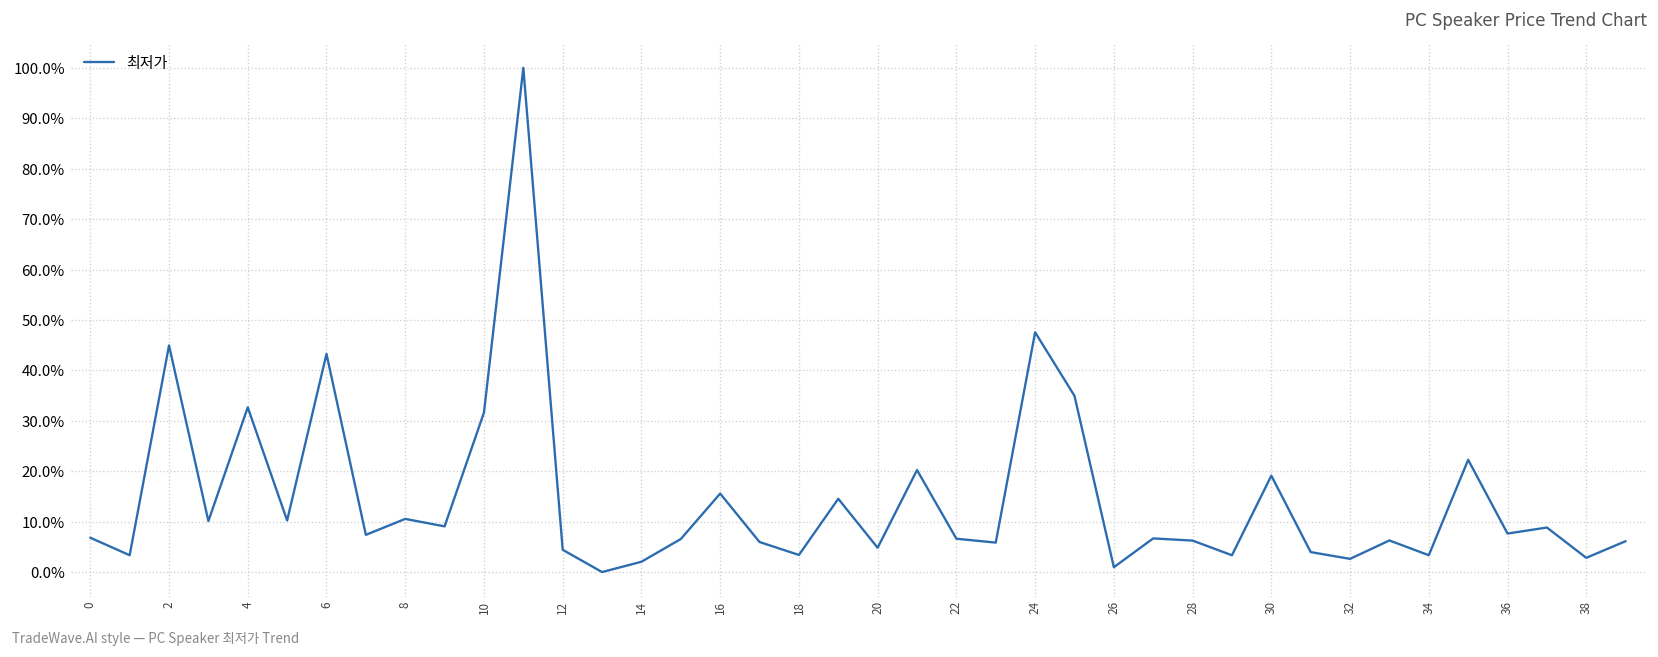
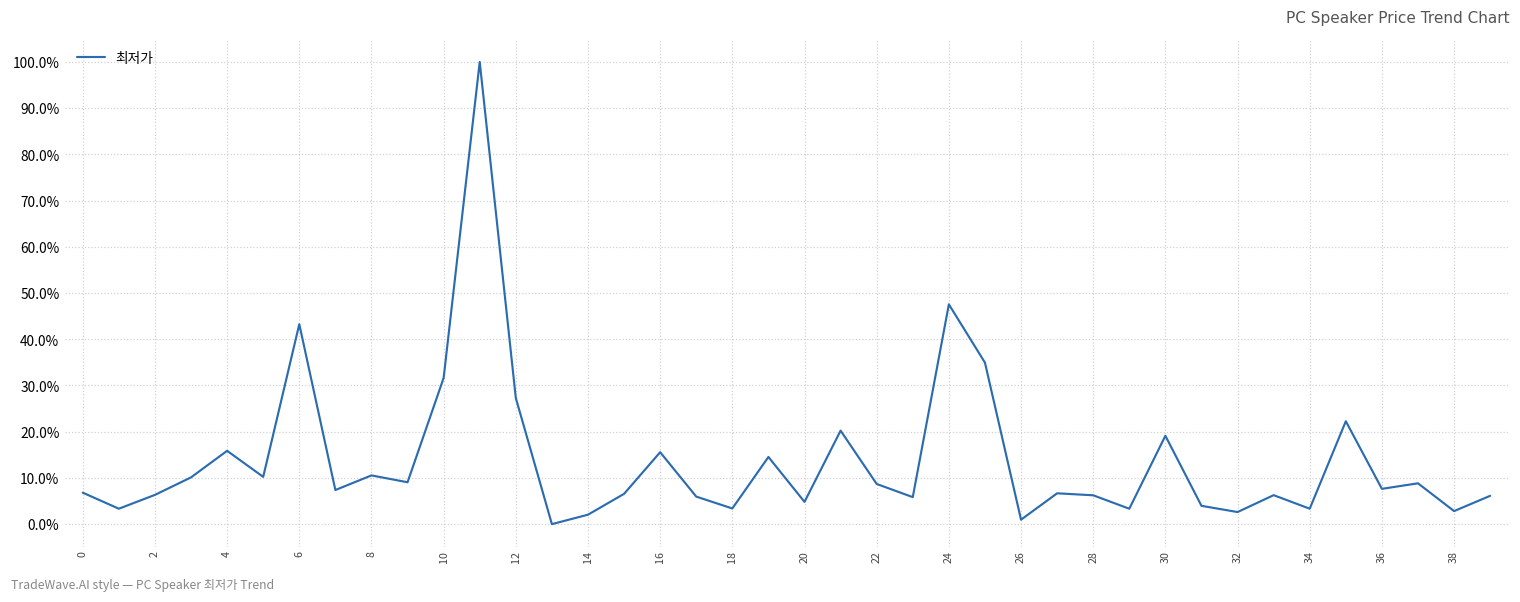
  {
    "0": "7%",
-   "2": "45%",
-   "4": "33%",
+   "2": "6%",
+   "4": "16%",
    "6": "43%",
    "8": "11%",
    "10": "32%",
-   "12": "4%",
+   "12": "27%",
    "14": "2%",
    "16": "16%",
    "18": "3%",
    "20": "5%",
-   "22": "7%",
+   "22": "9%",
    "24": "48%",
    "26": "1%",
    "28": "6%",
    "30": "19%",
    "32": "3%",
    "34": "3%",
    "36": "8%",
    "38": "3%"
  }
